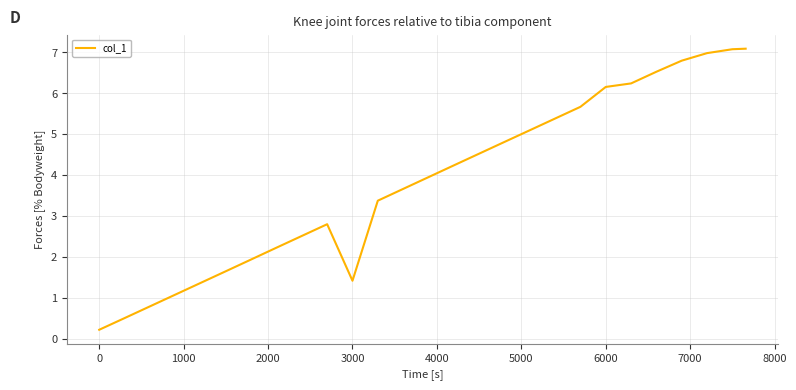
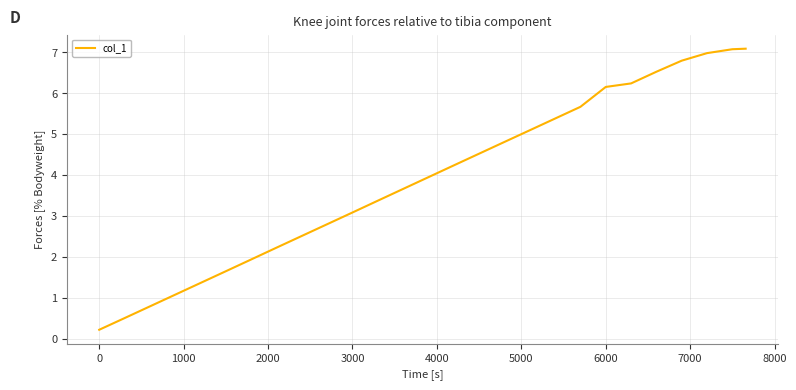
  {
    "0": 0.2,
-   "3000": 1.4,
+   "3000": 3.1,
    "6000": 6.2
  }
